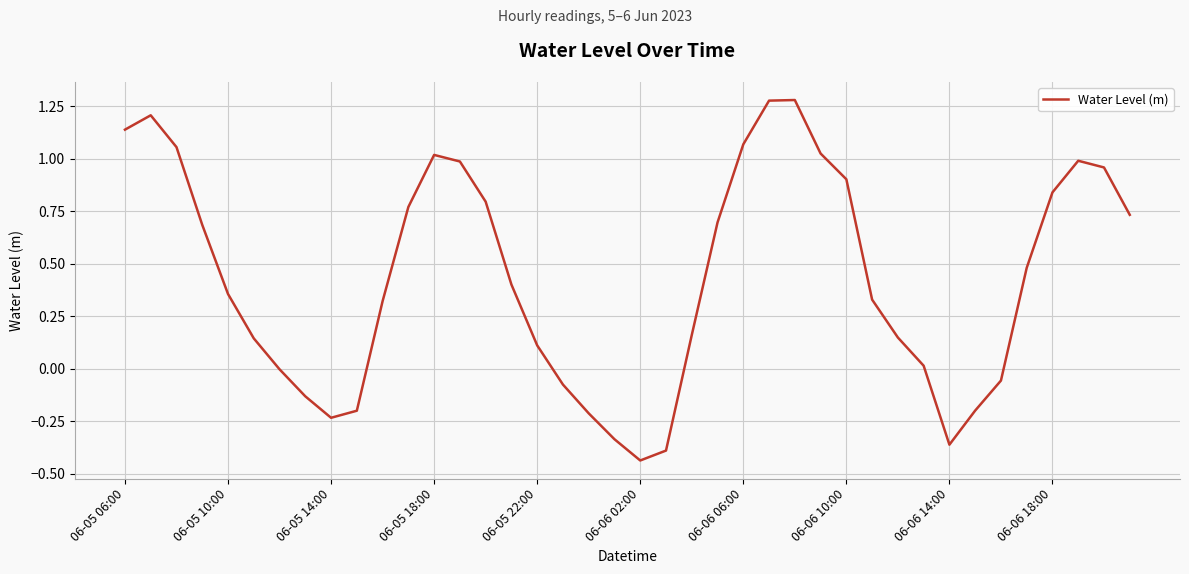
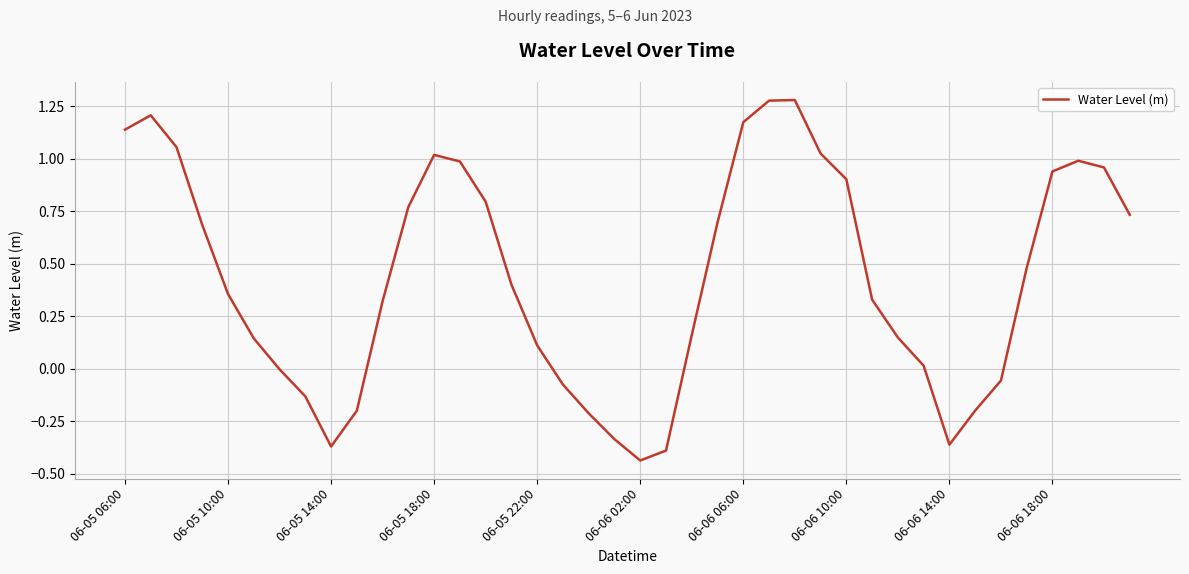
  {
    "06-05 06:00": 1.14,
    "06-05 10:00": 0.36,
-   "06-05 14:00": -0.23,
+   "06-05 14:00": -0.37,
    "06-05 18:00": 1.02,
    "06-05 22:00": 0.11,
    "06-06 02:00": -0.44,
-   "06-06 06:00": 1.07,
+   "06-06 06:00": 1.17,
    "06-06 10:00": 0.90,
    "06-06 14:00": -0.36,
-   "06-06 18:00": 0.84
+   "06-06 18:00": 0.94
  }
